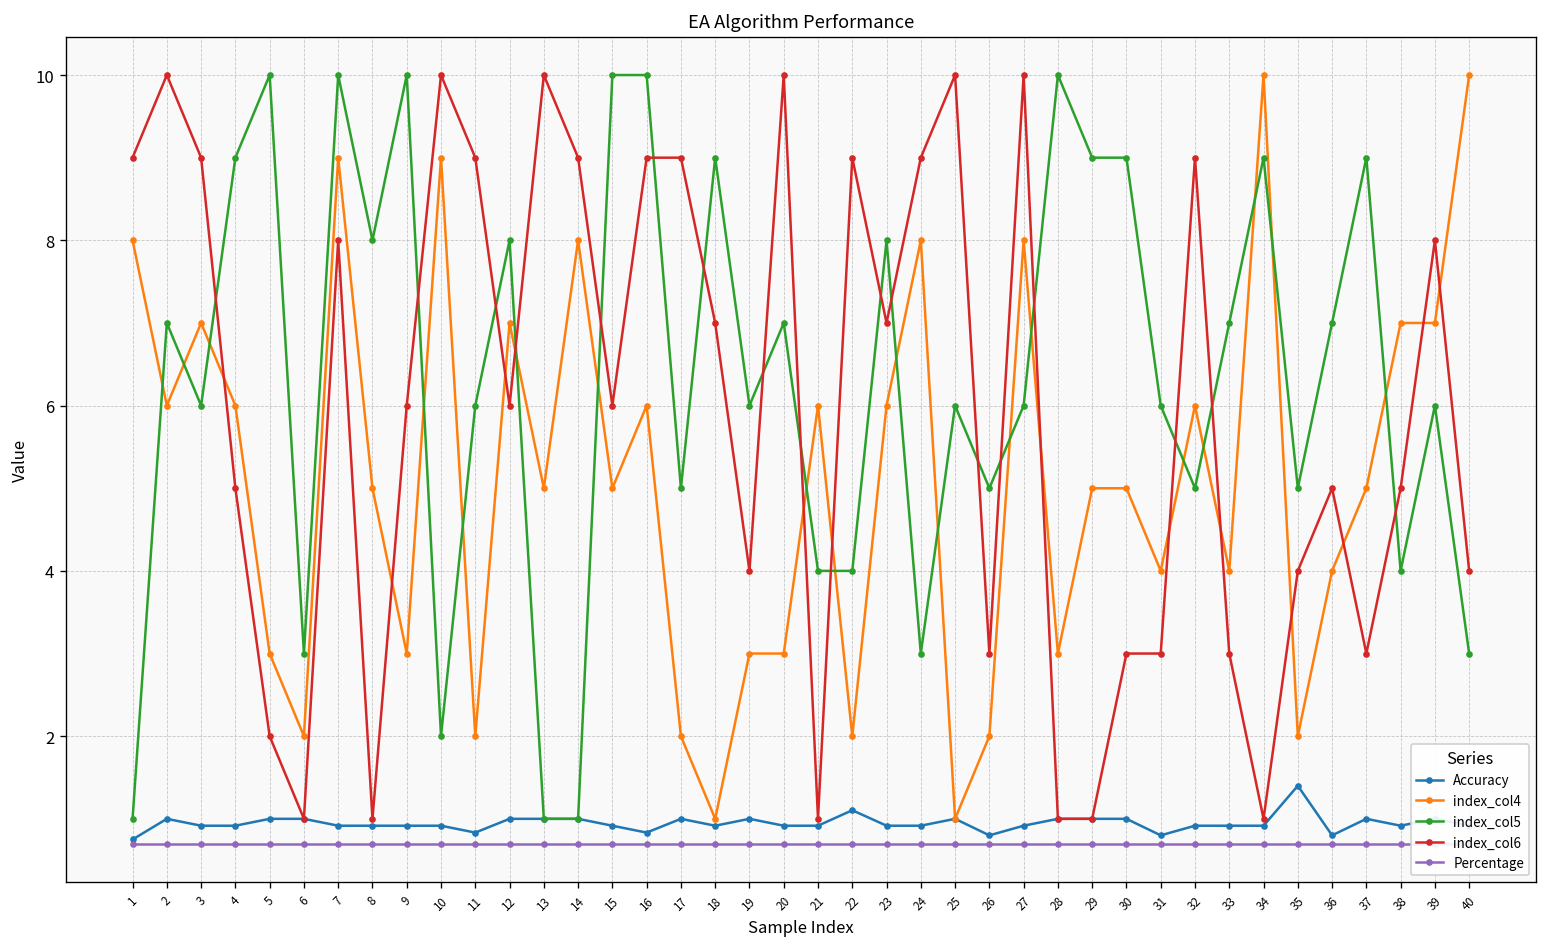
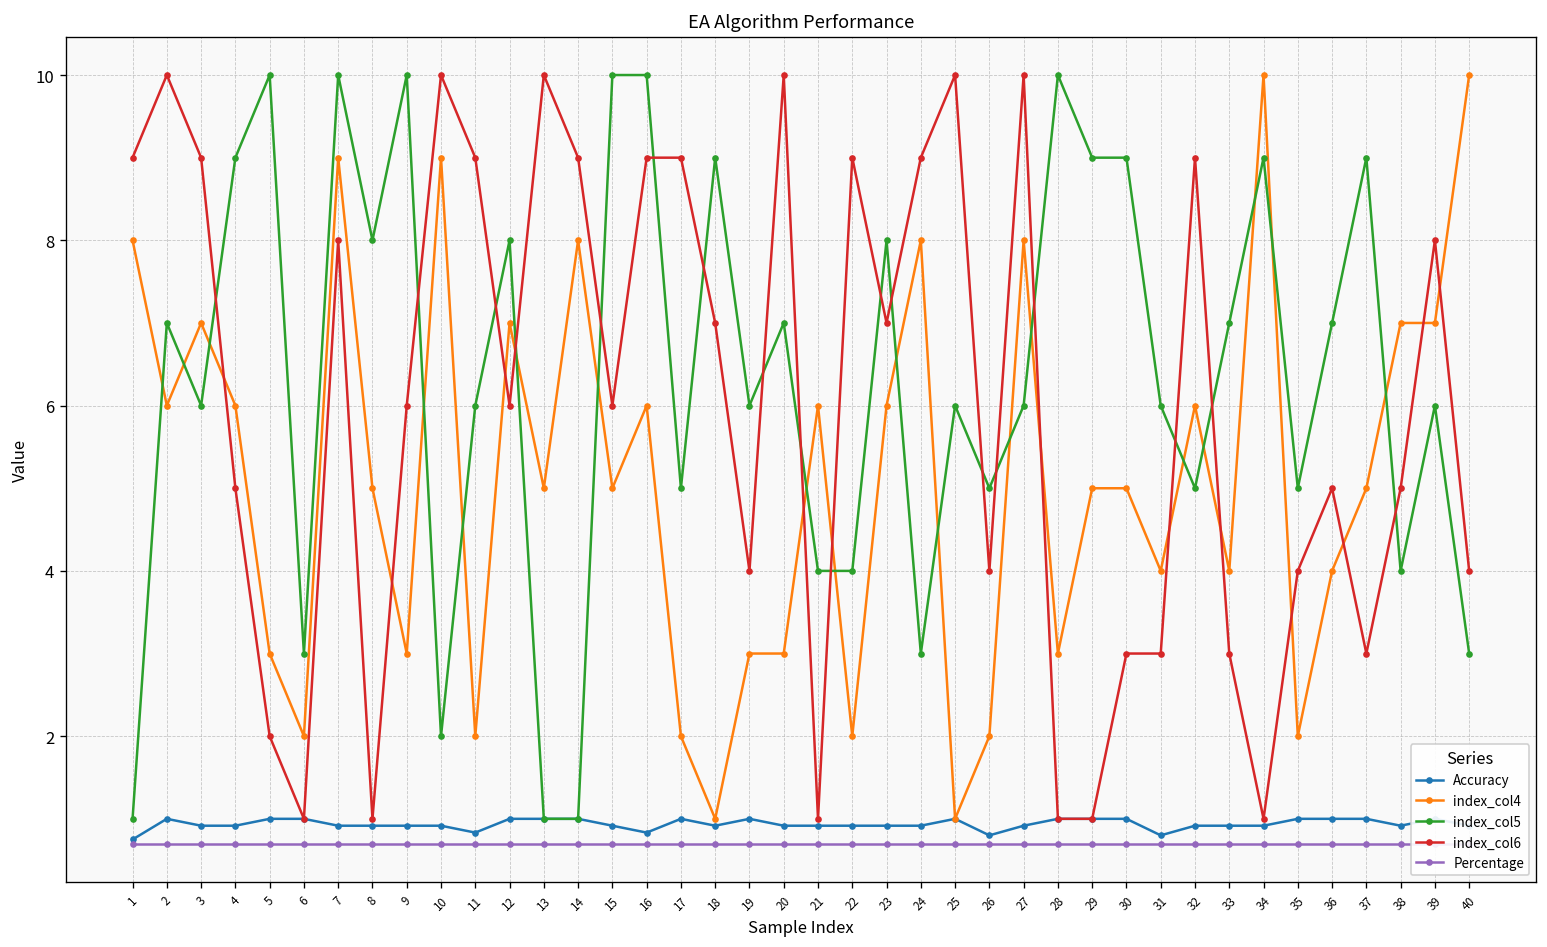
  {
    "Accuracy": {
      "1": 0.8,
      "2": 1.0,
      "3": 0.9,
      "4": 0.9,
      "5": 1.0,
      "7": 0.9,
      "8": 0.9,
      "9": 0.9,
      "10": 0.9,
      "11": 0.8,
      "12": 1.0,
      "15": 0.9,
      "16": 0.8,
      "17": 1.0,
      "18": 0.9,
      "19": 1.0,
      "20": 0.9,
      "21": 0.9,
-     "22": 1.1,
+     "22": 0.9,
      "23": 0.9,
      "24": 0.9,
      "26": 0.8,
      "27": 0.9,
      "30": 1.0,
      "31": 0.8,
      "32": 0.9,
      "33": 0.9,
      "34": 0.9,
-     "35": 1.4,
-     "36": 0.8,
+     "35": 1.0,
+     "36": 1.0,
      "37": 1.0,
      "38": 0.9
    },
    "index_col4": {
      "1": 8.0,
      "2": 6.0,
      "3": 7.0,
      "4": 6.0,
      "5": 3.0,
      "6": 2.0,
      "7": 9.0,
      "8": 5.0,
      "9": 3.0,
      "10": 9.0,
      "11": 2.0,
      "12": 7.0,
      "13": 5.0,
      "14": 8.0,
      "15": 5.0,
      "16": 6.0,
      "17": 2.0,
      "18": 1.0,
      "19": 3.0,
      "20": 3.0,
      "21": 6.0,
      "22": 2.0,
      "23": 6.0,
      "24": 8.0,
      "26": 2.0,
      "27": 8.0,
      "28": 3.0,
      "29": 5.0,
      "30": 5.0,
      "31": 4.0,
      "32": 6.0,
      "33": 4.0,
      "34": 10.0,
      "35": 2.0,
      "36": 4.0,
      "37": 5.0,
      "38": 7.0,
      "39": 7.0,
      "40": 10.0
    },
    "index_col5": {
      "1": 1.0,
      "2": 7.0,
      "3": 6.0,
      "4": 9.0,
      "5": 10.0,
      "6": 3.0,
      "7": 10.0,
      "8": 8.0,
      "9": 10.0,
      "10": 2.0,
      "11": 6.0,
      "12": 8.0,
      "15": 10.0,
      "16": 10.0,
      "17": 5.0,
      "18": 9.0,
      "19": 6.0,
      "20": 7.0,
      "21": 4.0,
      "22": 4.0,
      "23": 8.0,
      "24": 3.0,
      "25": 6.0,
      "26": 5.0,
      "27": 6.0,
      "28": 10.0,
      "29": 9.0,
      "30": 9.0,
      "31": 6.0,
      "32": 5.0,
      "33": 7.0,
      "34": 9.0,
      "35": 5.0,
      "36": 7.0,
      "37": 9.0,
      "38": 4.0,
      "39": 6.0,
      "40": 3.0
    },
    "index_col6": {
      "1": 9,
      "2": 10,
      "3": 9,
      "4": 5,
      "5": 2,
      "7": 8,
      "8": 1,
      "9": 6,
      "10": 10,
      "11": 9,
      "12": 6,
      "13": 10,
      "14": 9,
      "15": 6,
      "16": 9,
      "17": 9,
      "18": 7,
      "19": 4,
      "20": 10,
      "21": 1,
      "22": 9,
      "23": 7,
      "24": 9,
      "25": 10,
-     "26": 3,
+     "26": 4,
      "27": 10,
      "30": 3,
      "31": 3,
      "32": 9,
      "33": 3,
      "34": 1,
      "35": 4,
      "36": 5,
      "37": 3,
      "38": 5,
      "39": 8,
      "40": 4
    },
    "Percentage": {
      "1": 0.7,
      "2": 0.7,
      "3": 0.7,
      "4": 0.7,
      "5": 0.7,
      "6": 0.7,
      "7": 0.7,
      "8": 0.7,
      "9": 0.7,
      "10": 0.7,
      "11": 0.7,
      "12": 0.7,
      "13": 0.7,
      "14": 0.7,
      "15": 0.7,
      "16": 0.7,
      "17": 0.7,
      "18": 0.7,
      "19": 0.7,
      "20": 0.7,
      "21": 0.7,
      "22": 0.7,
      "23": 0.7,
      "24": 0.7,
      "25": 0.7,
      "26": 0.7,
      "27": 0.7,
      "28": 0.7,
      "29": 0.7,
      "30": 0.7,
      "31": 0.7,
      "32": 0.7,
      "33": 0.7,
      "34": 0.7,
      "35": 0.7,
      "36": 0.7,
      "37": 0.7,
      "38": 0.7
    }
  }
